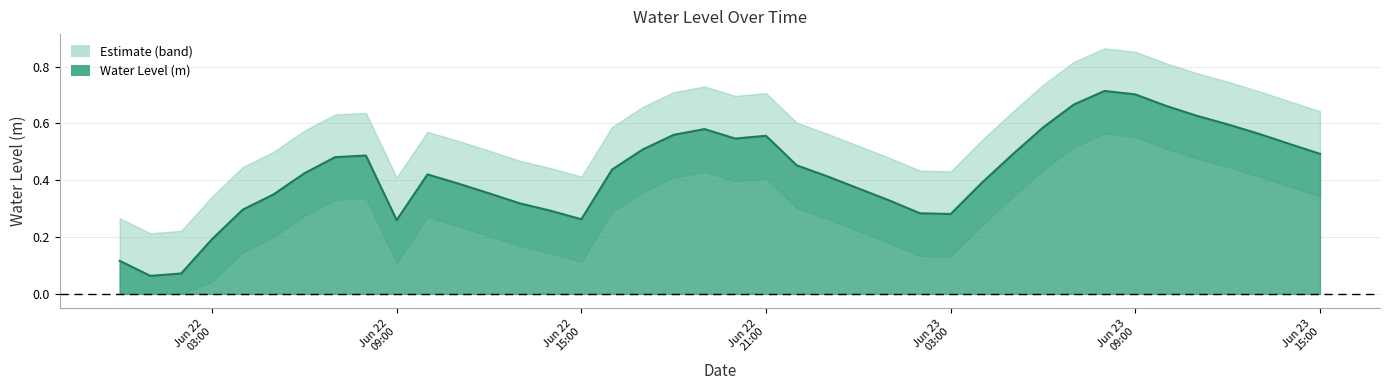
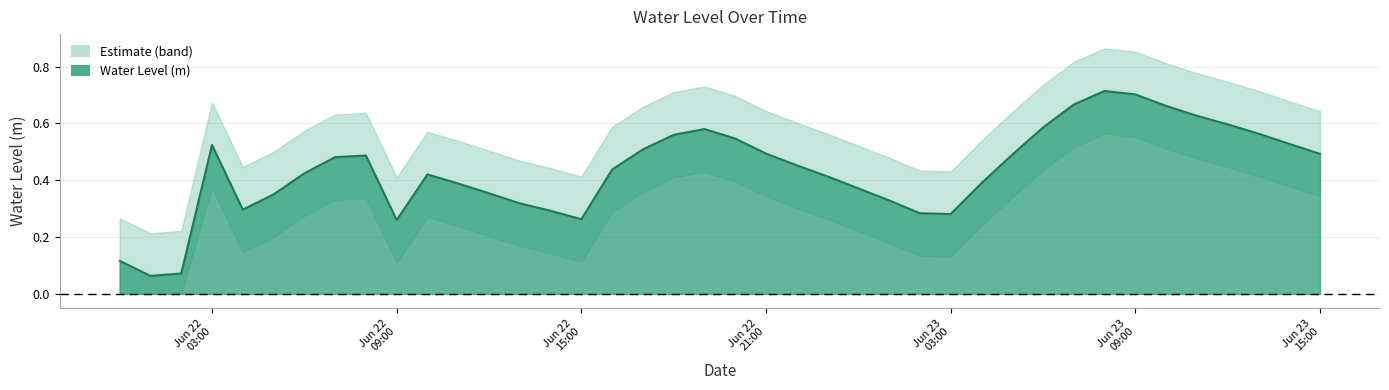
  {
    "Water Level (m)": {
-     "Jun 22 03:00": 0.19,
+     "Jun 22 03:00": 0.52,
      "Jun 22 09:00": 0.26,
      "Jun 22 15:00": 0.26,
-     "Jun 22 21:00": 0.56,
+     "Jun 22 21:00": 0.49,
      "Jun 23 03:00": 0.28,
      "Jun 23 09:00": 0.70,
      "Jun 23 15:00": 0.49
    }
  }
